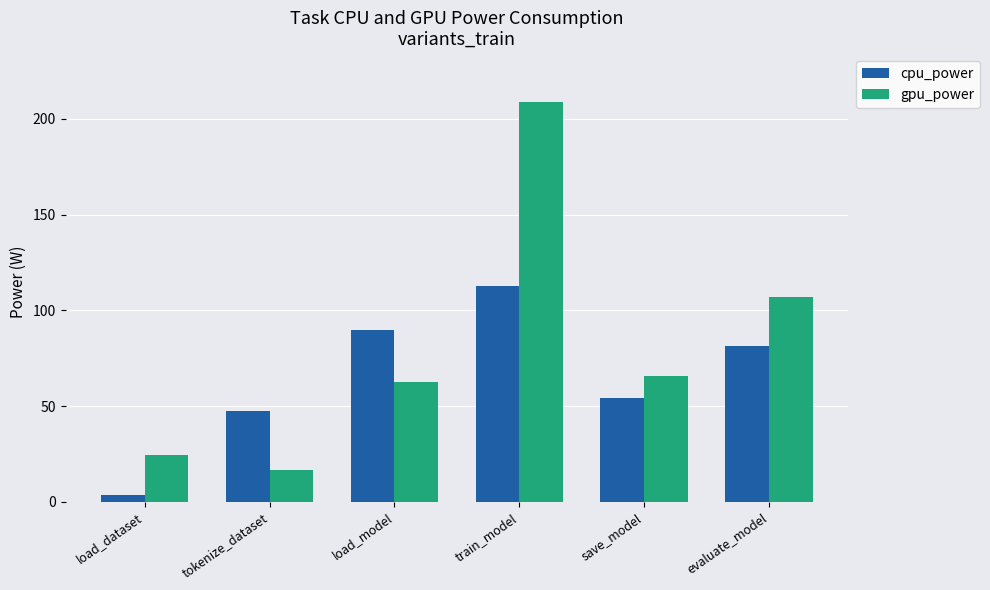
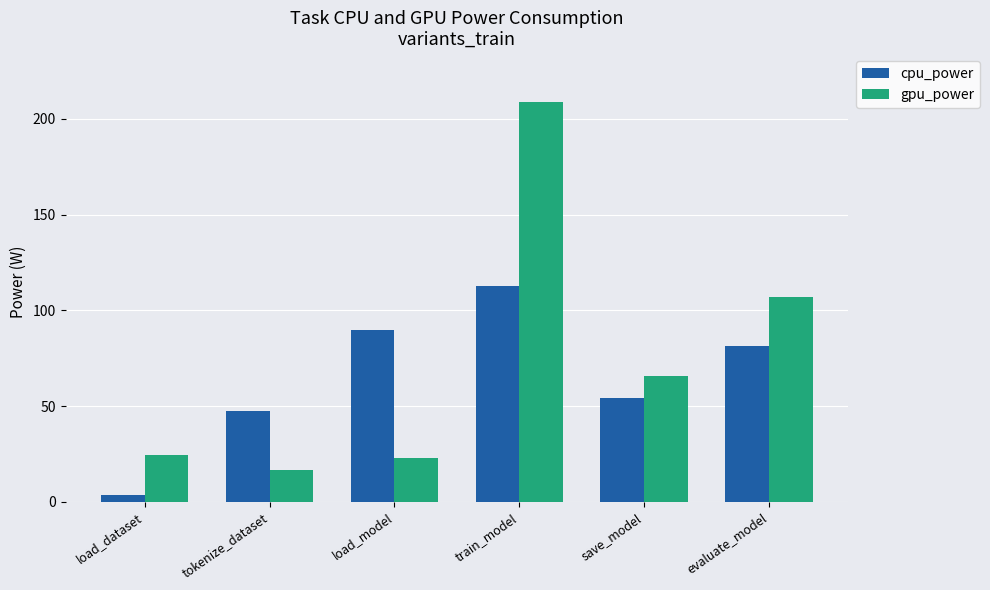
  {
    "cpu_power": {
      "load_dataset": 4,
      "tokenize_dataset": 47,
      "load_model": 90,
      "train_model": 113,
      "save_model": 54,
      "evaluate_model": 81
    },
    "gpu_power": {
      "load_dataset": 24,
      "tokenize_dataset": 17,
-     "load_model": 62,
+     "load_model": 23,
      "train_model": 209,
      "save_model": 65,
      "evaluate_model": 107
    }
  }
